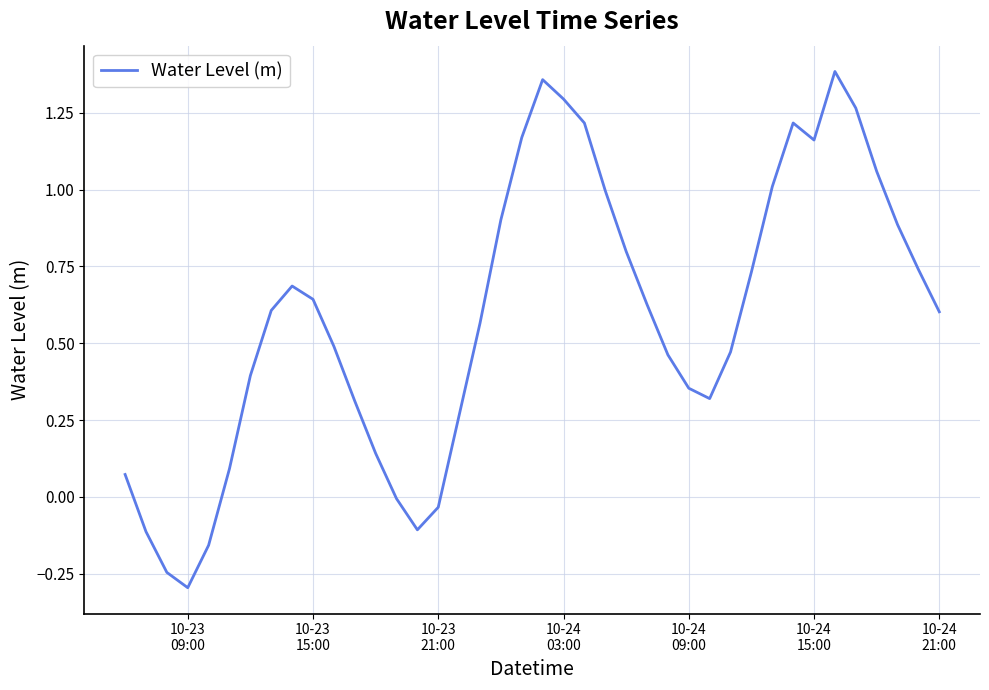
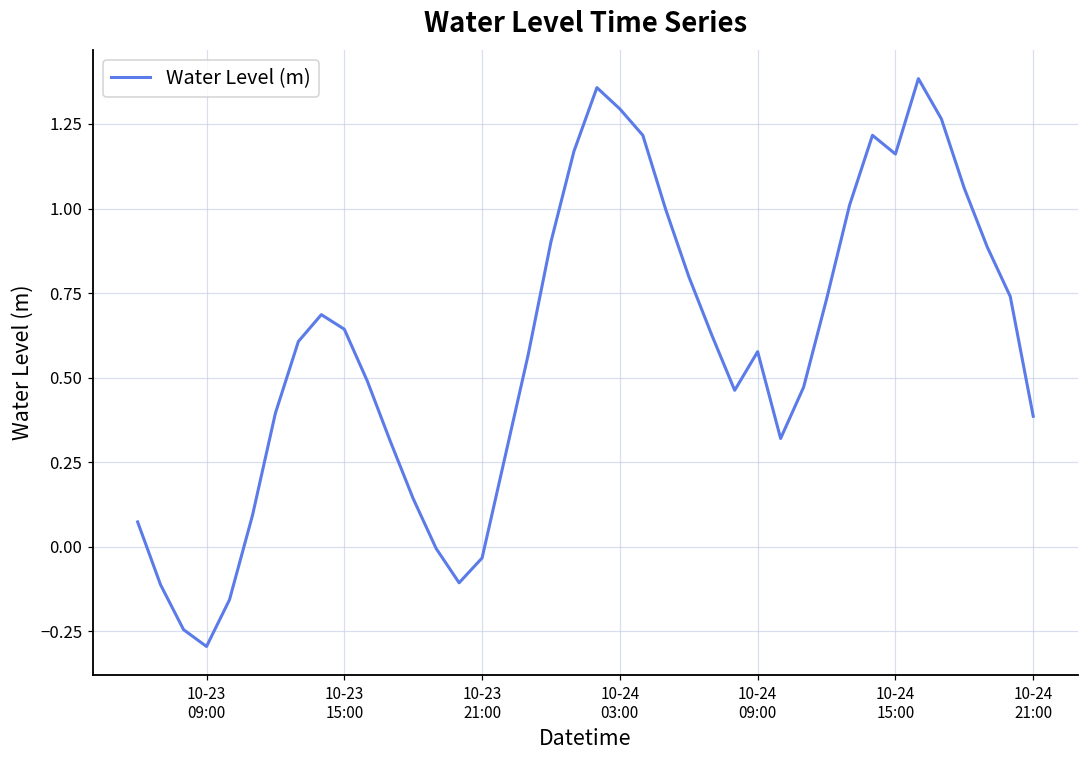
  {
    "10-23 09:00": -0.30,
    "10-23 15:00": 0.64,
    "10-23 21:00": -0.03,
    "10-24 03:00": 1.29,
-   "10-24 09:00": 0.35,
+   "10-24 09:00": 0.58,
    "10-24 15:00": 1.16,
-   "10-24 21:00": 0.60
+   "10-24 21:00": 0.39
  }
